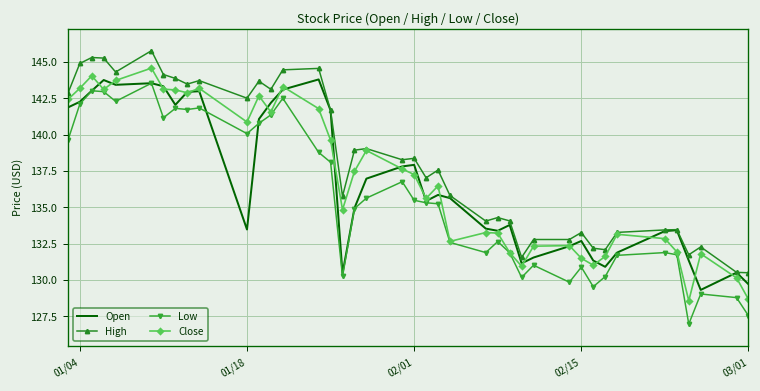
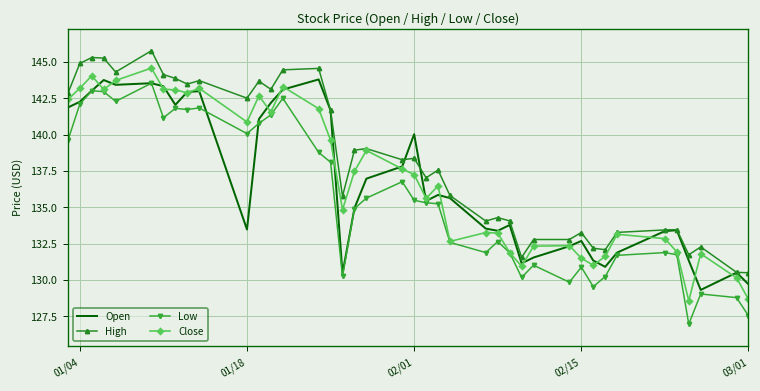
  {
    "Open": {
      "01/18": 133.5,
-     "02/01": 137.9,
+     "02/01": 140.0,
      "02/15": 132.7,
      "03/01": 129.7
    }
  }
